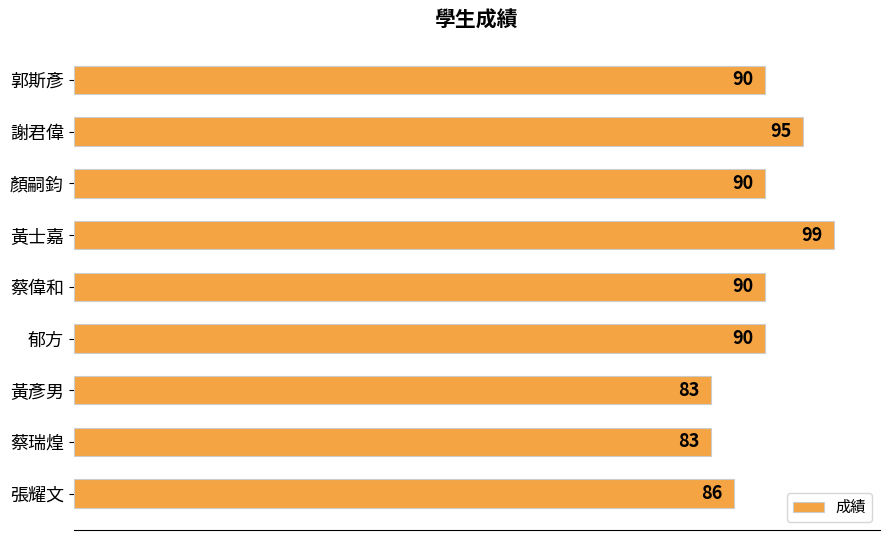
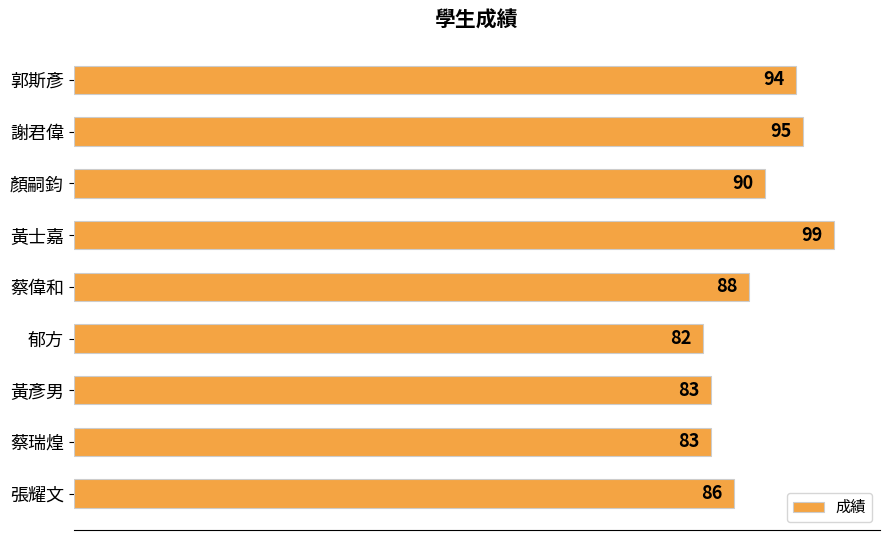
  {
-   "郭斯彥": 90,
+   "郭斯彥": 94,
    "謝君偉": 95,
    "顏嗣鈞": 90,
    "黃士嘉": 99,
-   "蔡偉和": 90,
-   "郁方": 90,
+   "蔡偉和": 88,
+   "郁方": 82,
    "黃彥男": 83,
    "蔡瑞煌": 83,
    "張耀文": 86
  }
